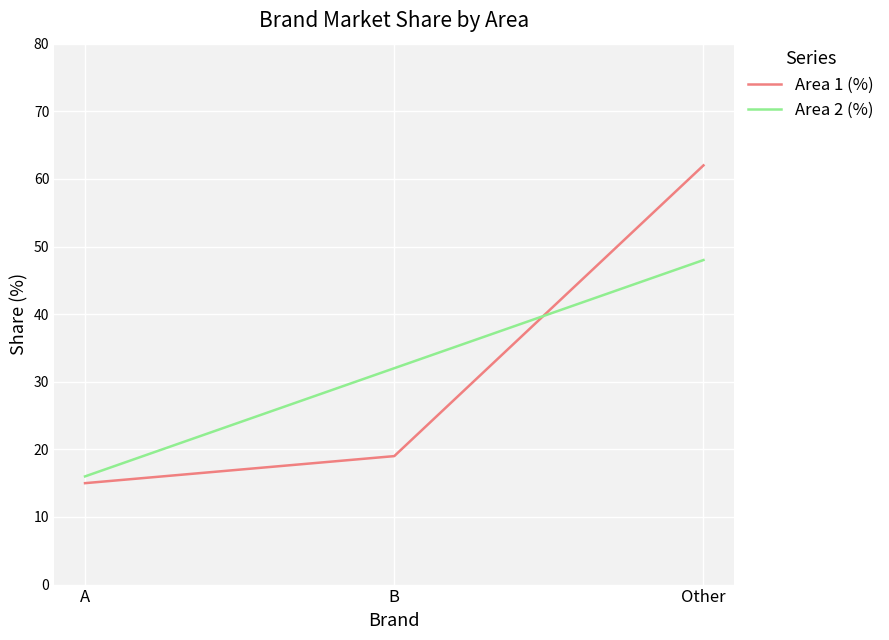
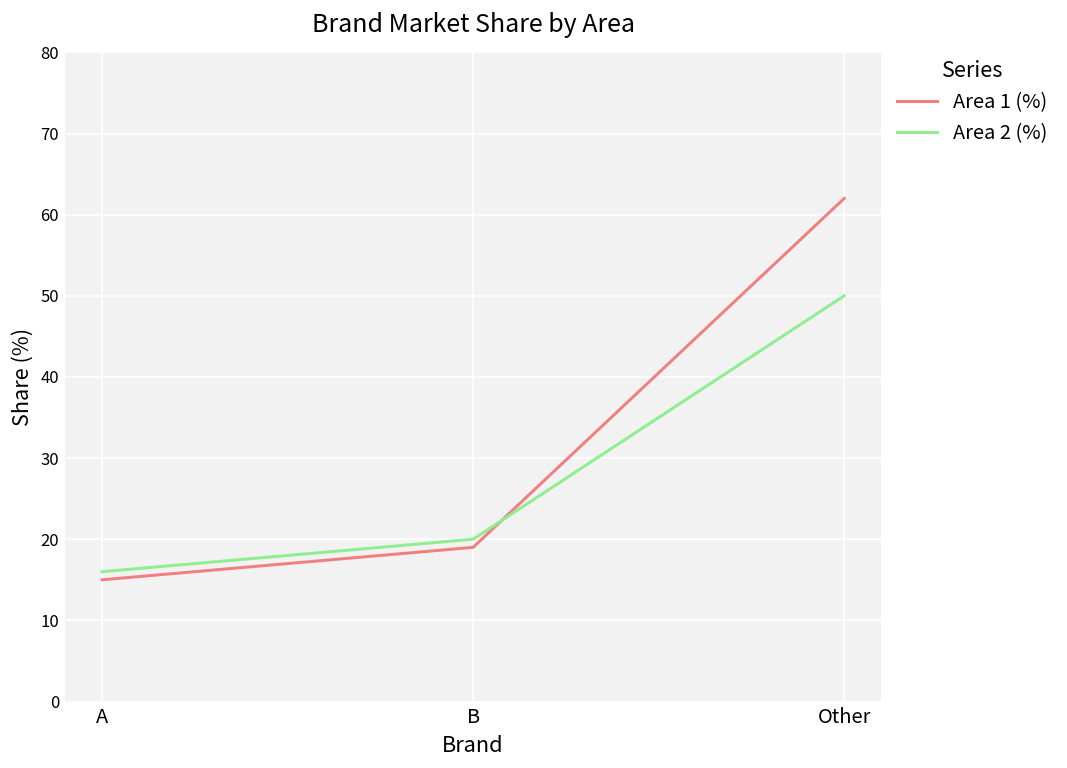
  {
    "Area 1 (%)": {
      "A": 15,
      "B": 19,
      "Other": 62
    },
    "Area 2 (%)": {
      "A": 16,
-     "B": 32,
-     "Other": 48
+     "B": 20,
+     "Other": 50
    }
  }
